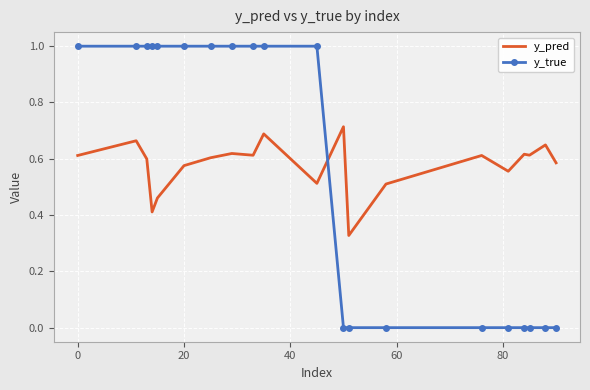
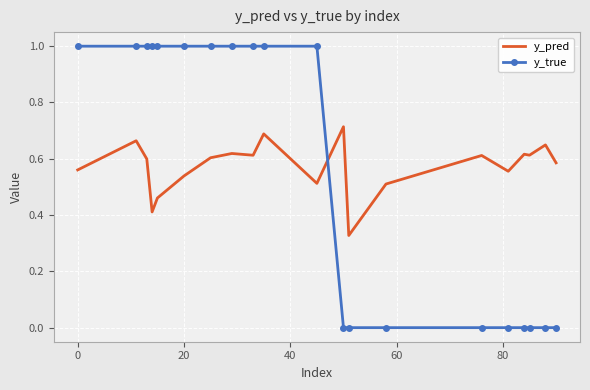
  {
    "y_pred": {
-     "0": 0.61,
-     "20": 0.58
+     "0": 0.56,
+     "20": 0.54
    },
    "y_true": {
      "0": 1.00,
      "20": 1.00
    }
  }
